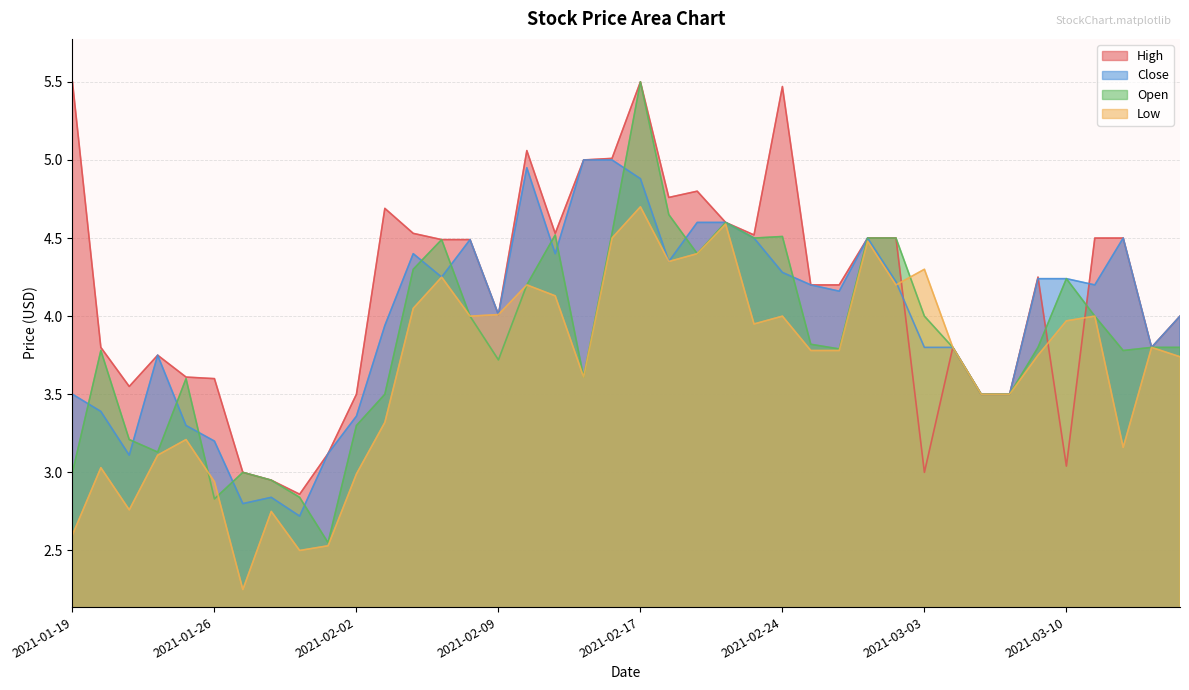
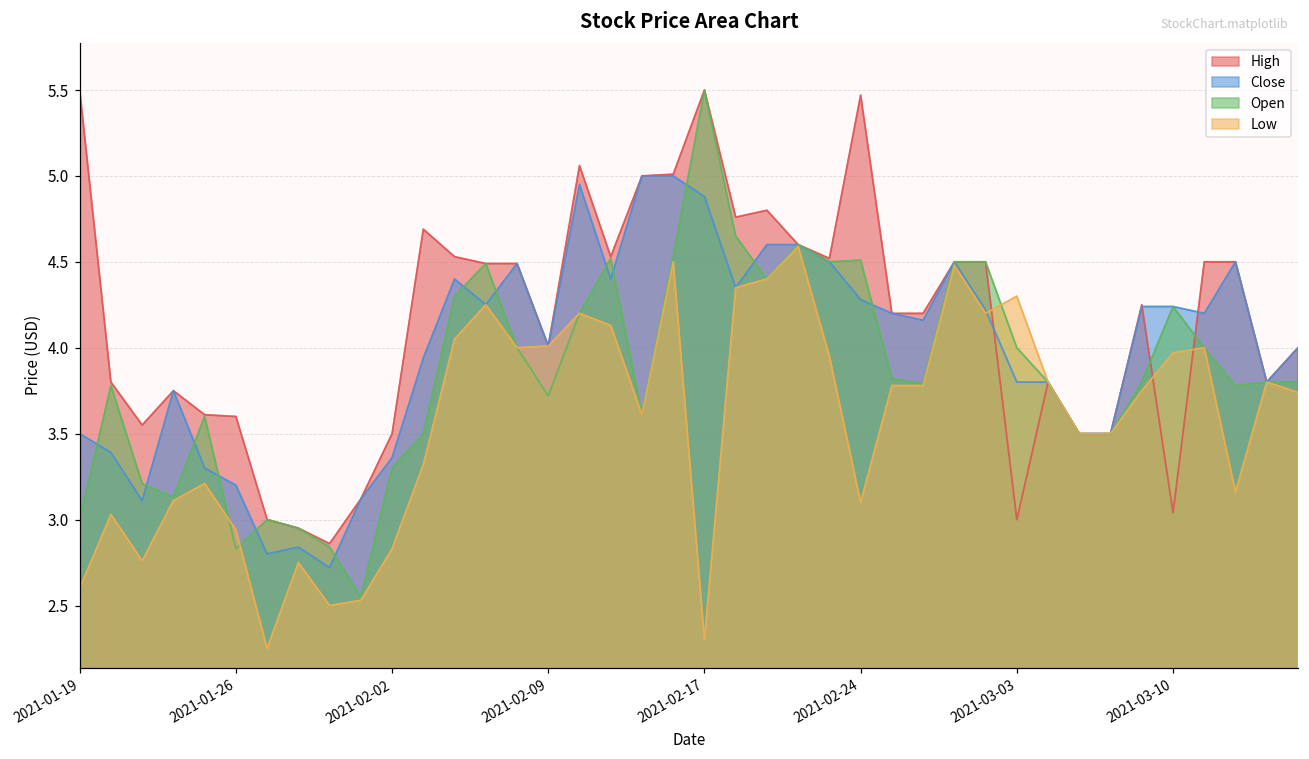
  {
    "High": {
      "2021-01-19": 5.50,
      "2021-01-26": 3.60,
      "2021-02-02": 3.50,
      "2021-02-24": 5.47,
      "2021-03-03": 3.00,
      "2021-03-10": 3.04
    },
    "Close": {
      "2021-01-19": 3.50,
      "2021-01-26": 3.20,
      "2021-02-02": 3.36,
      "2021-02-17": 4.88,
      "2021-02-24": 4.28,
      "2021-03-03": 3.80
    },
    "Open": {
      "2021-01-19": 3.00,
      "2021-01-26": 2.83,
      "2021-02-02": 3.30,
      "2021-02-09": 3.72,
      "2021-02-24": 4.51,
      "2021-03-03": 4.00
    },
    "Low": {
      "2021-01-19": 2.60,
      "2021-01-26": 2.94,
-     "2021-02-02": 2.99,
-     "2021-02-17": 4.7,
-     "2021-02-24": 4.0,
+     "2021-02-02": 2.83,
+     "2021-02-17": 2.3,
+     "2021-02-24": 3.1,
      "2021-03-03": 4.30,
      "2021-03-10": 3.97
    }
  }
